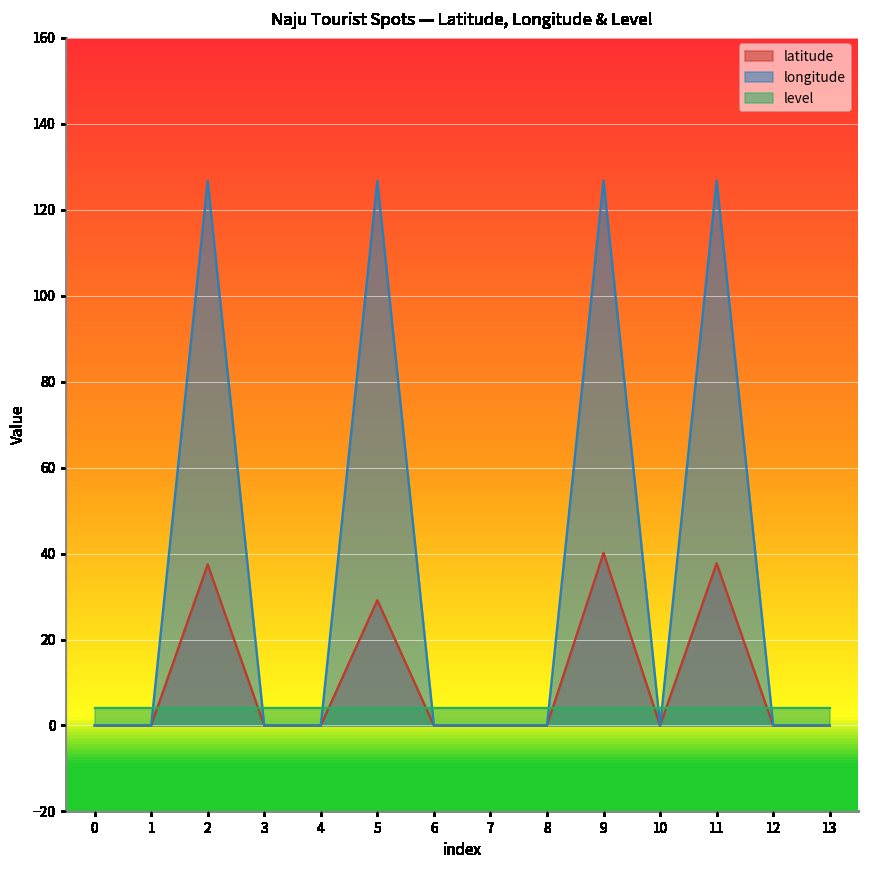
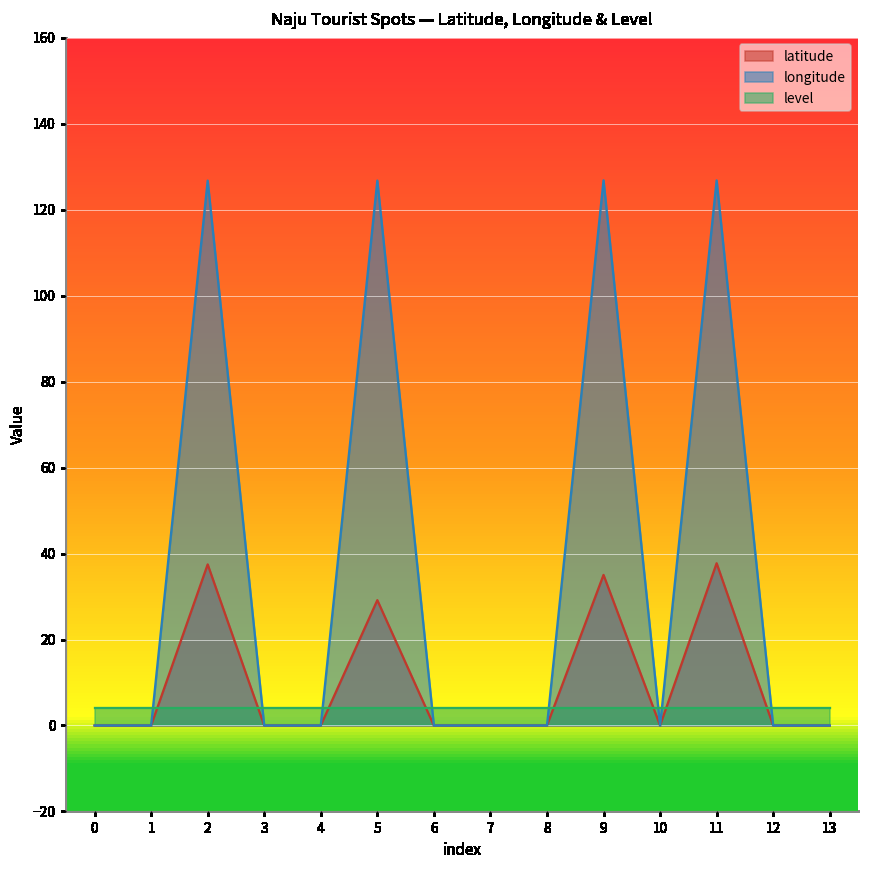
  {
    "latitude": {
      "2": 37,
      "5": 29,
-     "9": 40,
+     "9": 35,
      "11": 38
    },
    "longitude": {
      "2": 127,
      "5": 127,
      "9": 127,
      "11": 127
    },
    "level": {
      "0": 4,
      "1": 4,
      "2": 4,
      "3": 4,
      "4": 4,
      "5": 4,
      "6": 4,
      "7": 4,
      "8": 4,
      "9": 4,
      "10": 4,
      "11": 4,
      "12": 4,
      "13": 4
    }
  }
